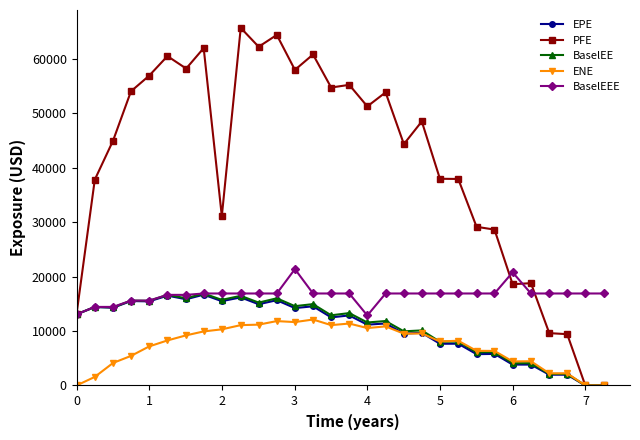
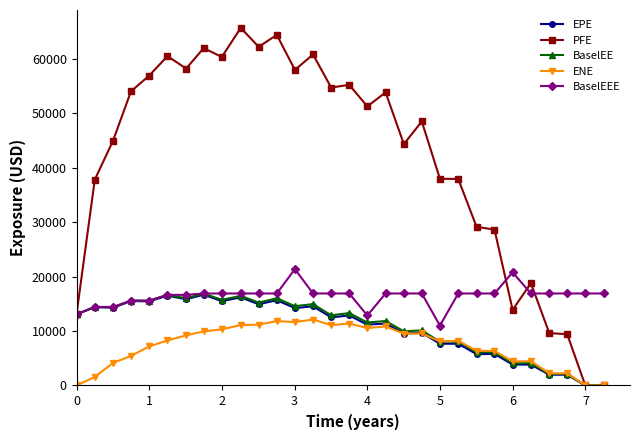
  {
    "PFE": {
      "1": 57000,
-     "2": 31000,
+     "2": 60000,
      "3": 58000,
      "4": 51000,
      "5": 38000,
-     "6": 19000
+     "6": 14000
    },
    "ENE": {
      "0": 0,
      "1": 7000,
      "2": 10000,
      "3": 12000,
      "4": 11000
    },
    "BaselEEE": {
      "2": 17000,
      "3": 21000,
      "4": 13000,
-     "5": 17000,
+     "5": 11000,
      "6": 21000,
      "7": 17000
    }
  }
